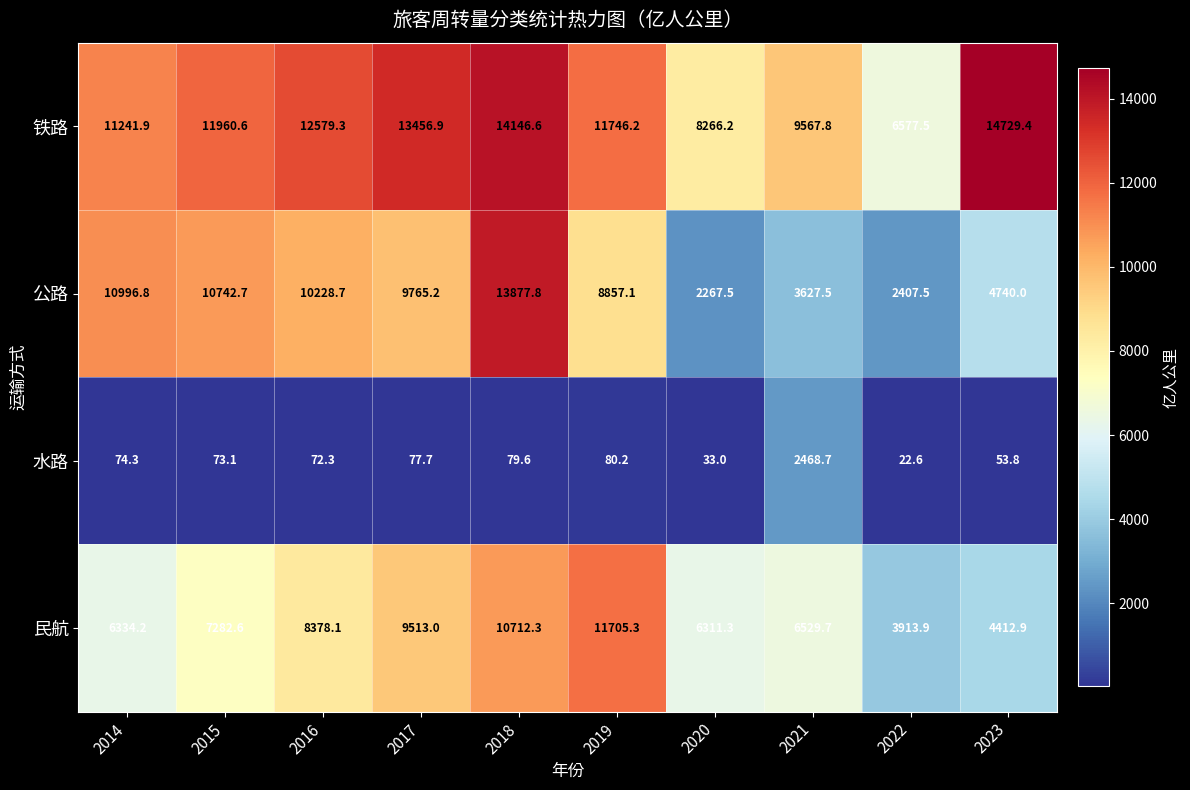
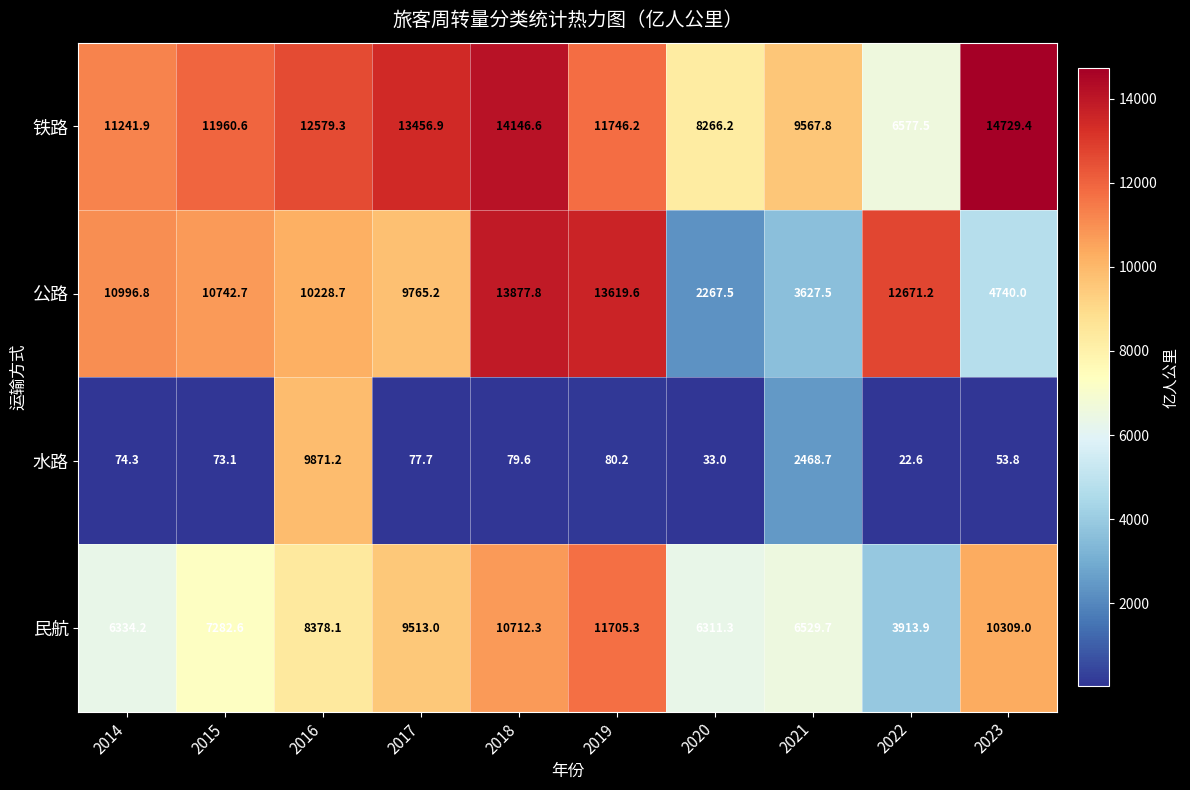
  {
    "铁路": {
      "2014": 11241.9,
      "2015": 11960.6,
      "2016": 12579.3,
      "2017": 13456.9,
      "2018": 14146.6,
      "2019": 11746.2,
      "2020": 8266.2,
      "2021": 9567.8,
      "2023": 14729.4
    },
    "公路": {
      "2014": 10996.8,
      "2015": 10742.7,
      "2016": 10228.7,
      "2017": 9765.2,
      "2018": 13877.8,
-     "2019": 8857.1,
+     "2019": 13619.6,
      "2020": 2267.5,
      "2021": 3627.5,
-     "2022": 2407.5,
+     "2022": 12671.2,
      "2023": 4740.0
    },
    "水路": {
      "2014": 74.3,
      "2015": 73.1,
-     "2016": 72.3,
+     "2016": 9871.2,
      "2017": 77.7,
      "2018": 79.6,
      "2019": 80.2,
      "2020": 33.0,
      "2021": 2468.7,
      "2022": 22.6,
      "2023": 53.8
    },
    "民航": {
      "2015": 7282.6,
      "2016": 8378.1,
      "2017": 9513.0,
      "2018": 10712.3,
      "2019": 11705.3,
      "2022": 3913.9,
-     "2023": 4412.9
+     "2023": 10309.0
    }
  }
